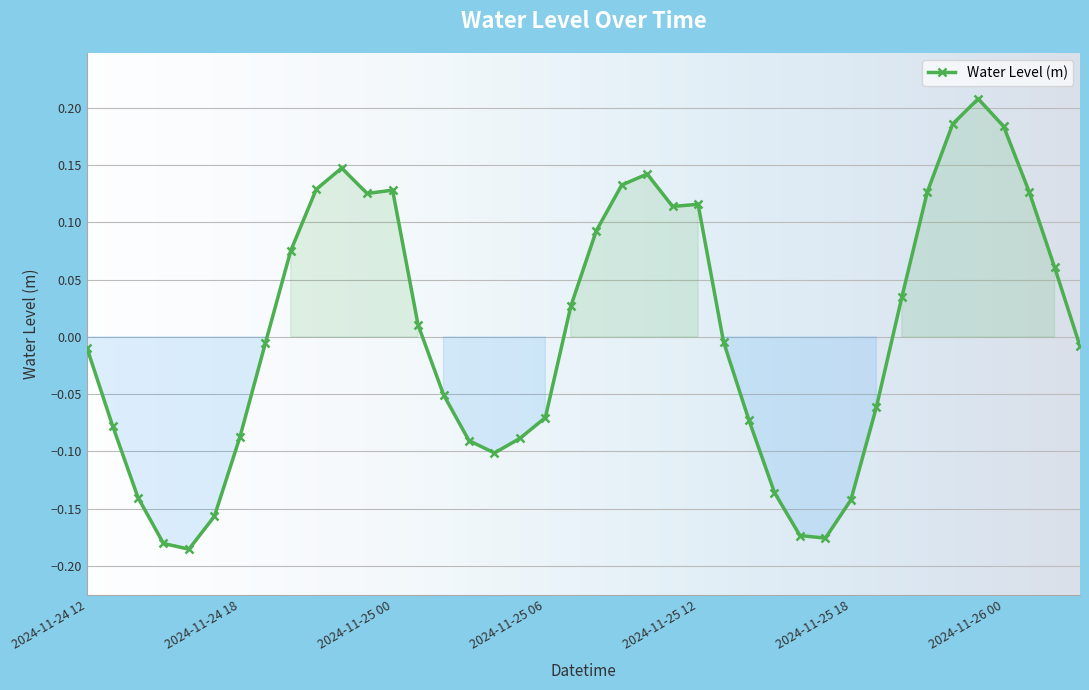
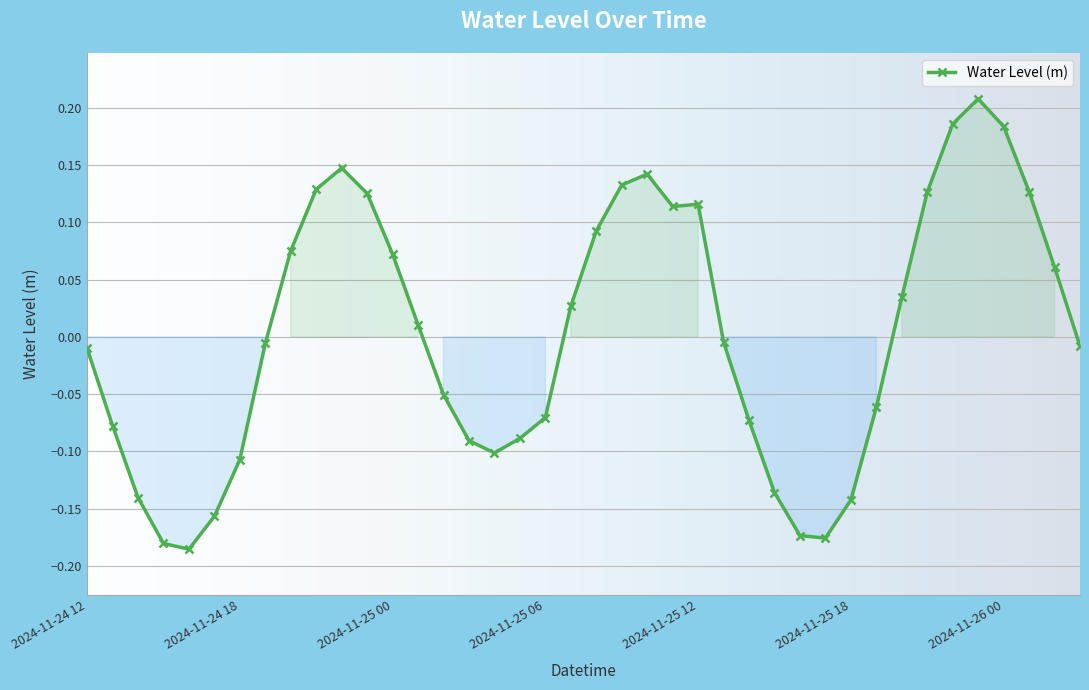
  {
    "2024-11-24 12": -0.010,
-   "2024-11-24 18": -0.088,
-   "2024-11-25 00": 0.128,
+   "2024-11-24 18": -0.107,
+   "2024-11-25 00": 0.072,
    "2024-11-25 06": -0.070,
    "2024-11-25 12": 0.116,
    "2024-11-25 18": -0.142,
    "2024-11-26 00": 0.184
  }
